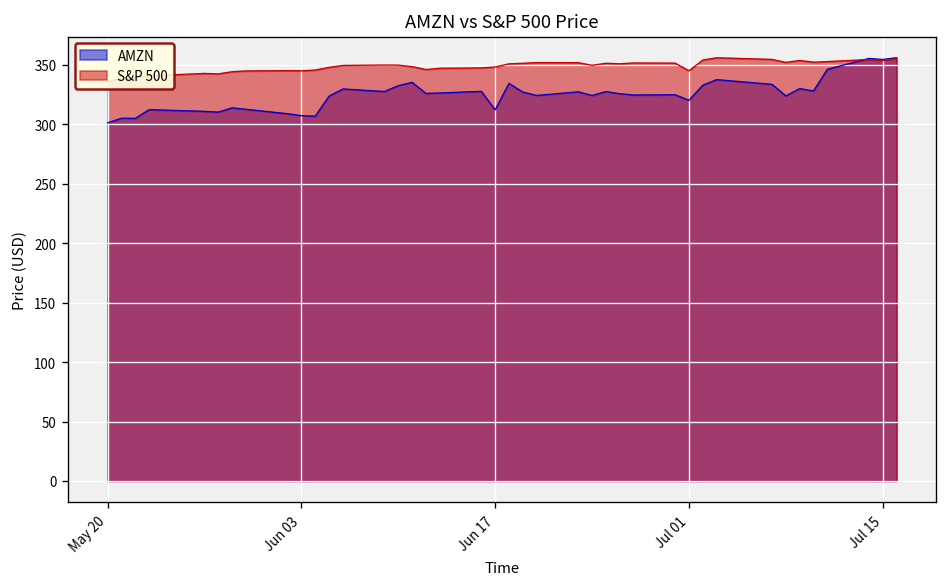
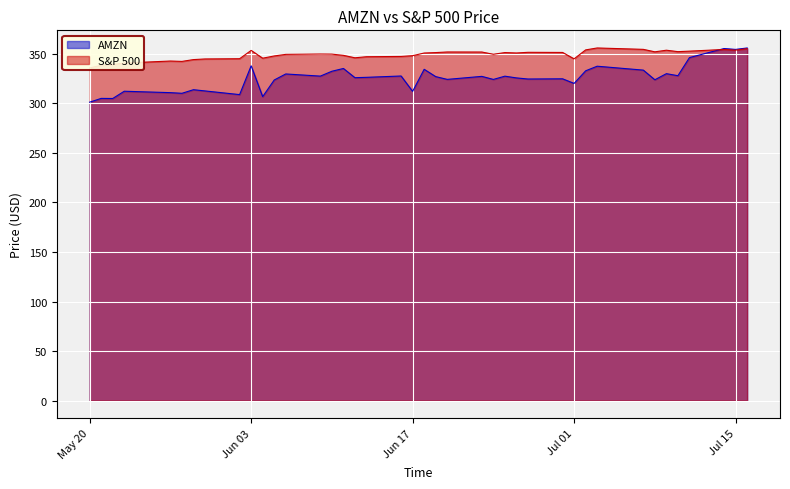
  {
    "AMZN": {
      "May 20": 300,
-     "Jun 03": 310,
+     "Jun 03": 340,
      "Jun 17": 310,
      "Jul 01": 320
    },
    "S&P 500": {
-     "Jun 03": 340,
+     "Jun 03": 350,
      "Jun 17": 350,
      "Jul 01": 340
    }
  }
